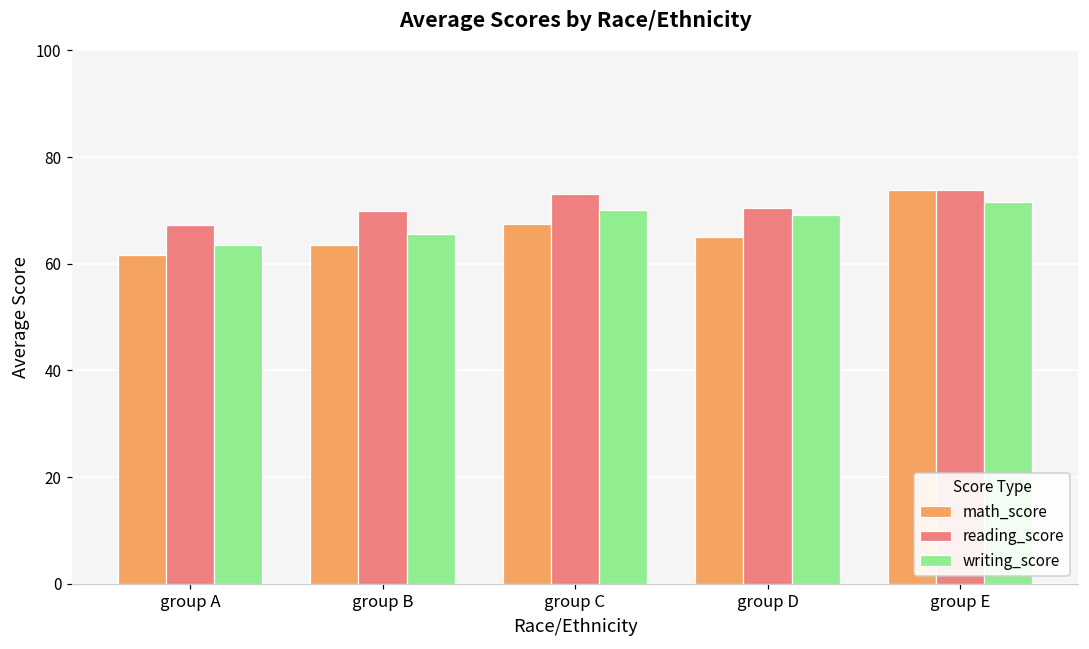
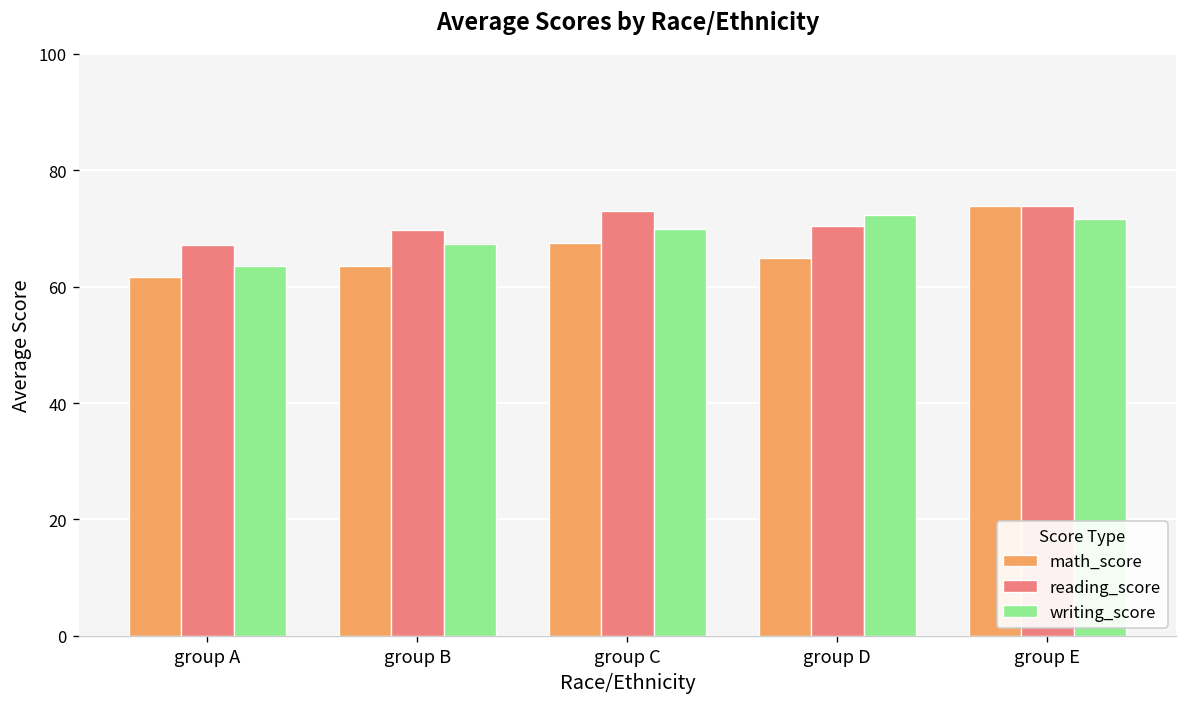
  {
    "writing_score": {
      "group A": 64,
-     "group B": 66,
+     "group B": 67,
      "group C": 70,
-     "group D": 69,
+     "group D": 72,
      "group E": 72
    }
  }
